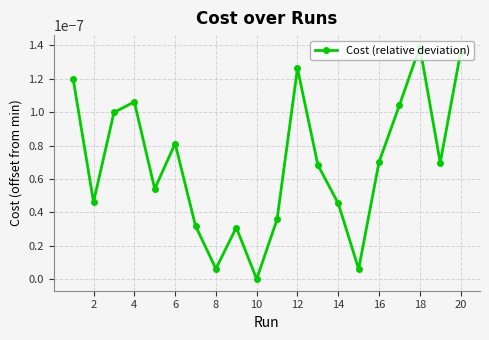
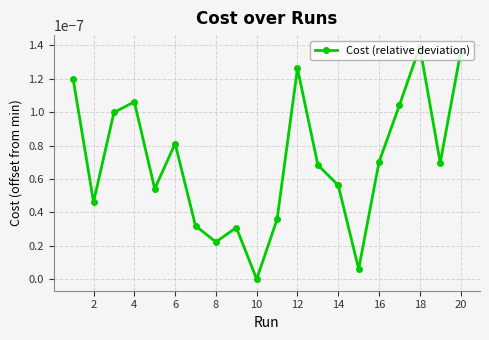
  {
    "2": 0.000000046,
    "4": 0.000000106,
    "6": 0.000000081,
-   "8": 0.000000006,
+   "8": 0.000000022,
    "10": 0.000000000,
    "12": 0.000000126,
-   "14": 0.000000045,
+   "14": 0.000000056,
    "16": 0.000000070
  }
